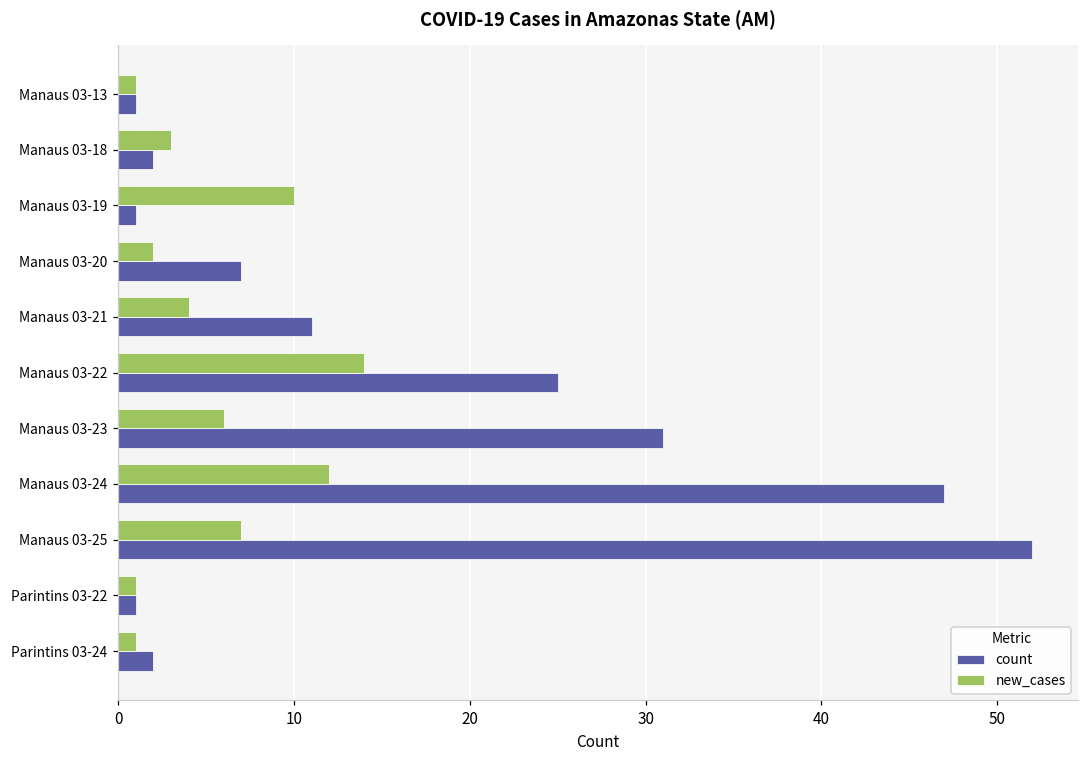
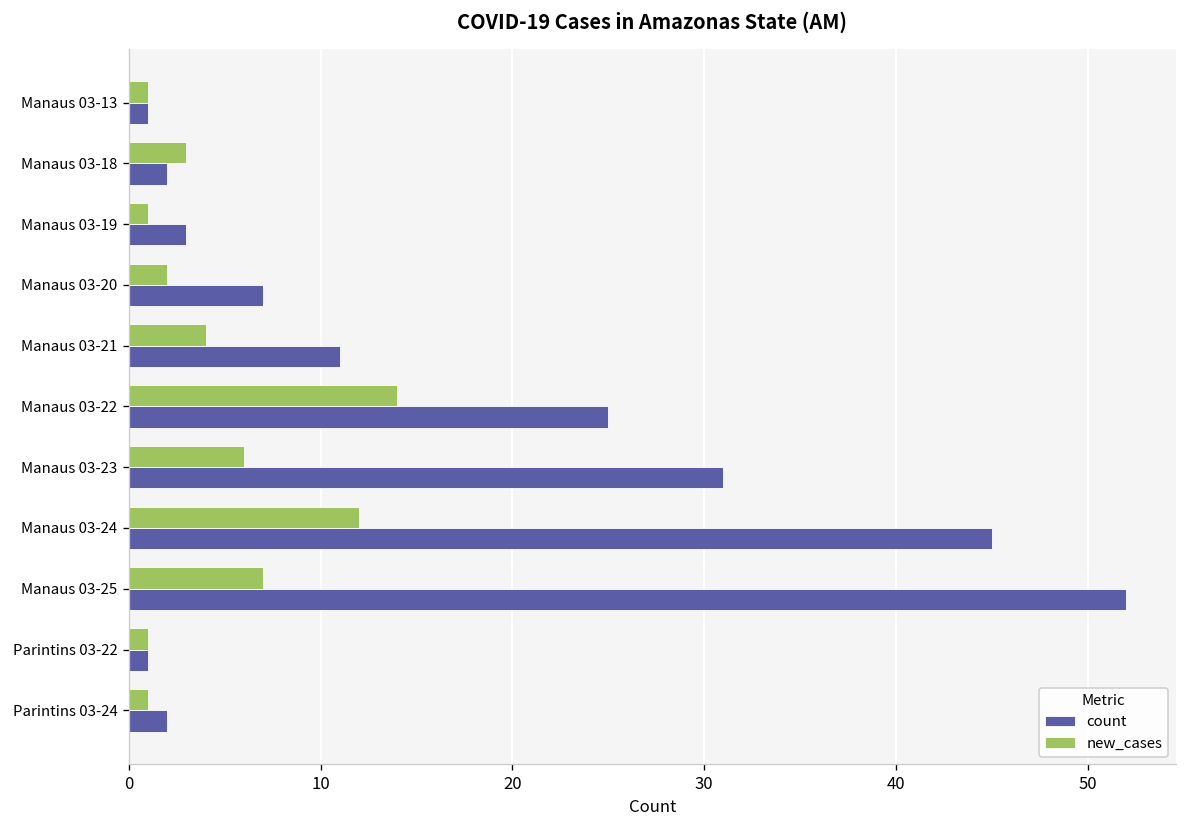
  {
    "count": {
      "Manaus 03-13": 1,
      "Manaus 03-18": 2,
-     "Manaus 03-19": 1,
+     "Manaus 03-19": 3,
      "Manaus 03-20": 7,
      "Manaus 03-21": 11,
      "Manaus 03-22": 25,
      "Manaus 03-23": 31,
-     "Manaus 03-24": 47,
+     "Manaus 03-24": 45,
      "Manaus 03-25": 52,
      "Parintins 03-22": 1,
      "Parintins 03-24": 2
    },
    "new_cases": {
      "Manaus 03-13": 1,
      "Manaus 03-18": 3,
-     "Manaus 03-19": 10,
+     "Manaus 03-19": 1,
      "Manaus 03-20": 2,
      "Manaus 03-21": 4,
      "Manaus 03-22": 14,
      "Manaus 03-23": 6,
      "Manaus 03-24": 12,
      "Manaus 03-25": 7,
      "Parintins 03-22": 1,
      "Parintins 03-24": 1
    }
  }
